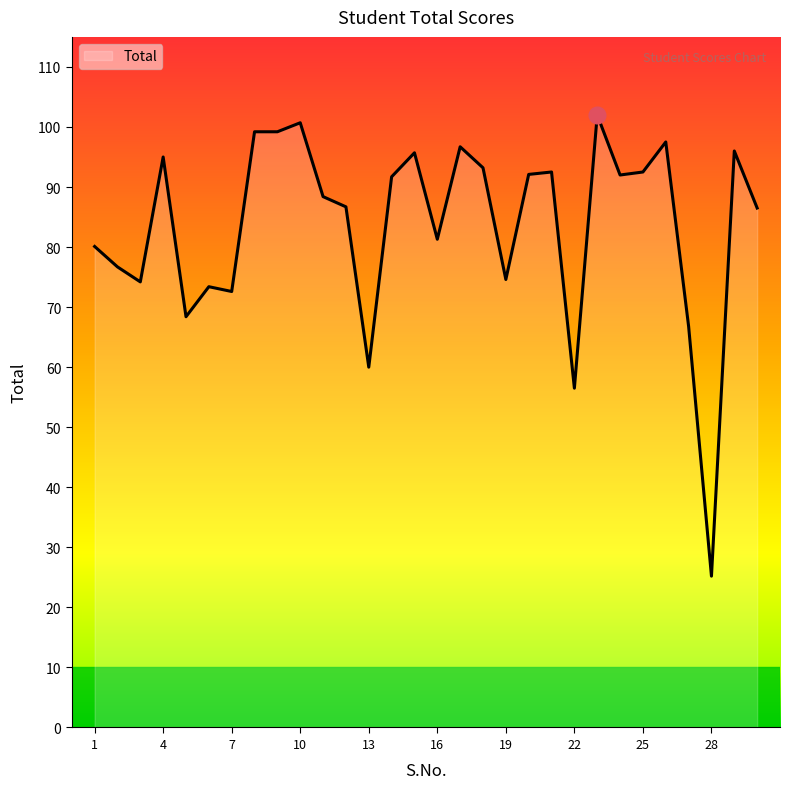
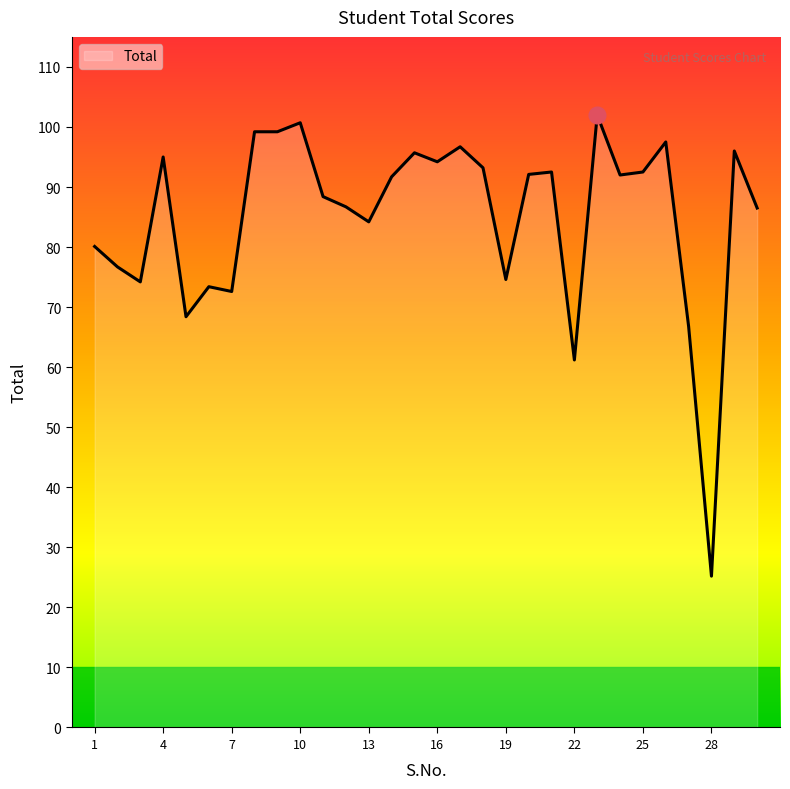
  {
    "Total": {
      "1": 80,
      "4": 95,
      "7": 73,
      "10": 101,
-     "13": 60,
-     "16": 81,
+     "13": 84,
+     "16": 94,
      "19": 75,
-     "22": 57,
+     "22": 61,
      "25": 93,
      "28": 25
    }
  }
